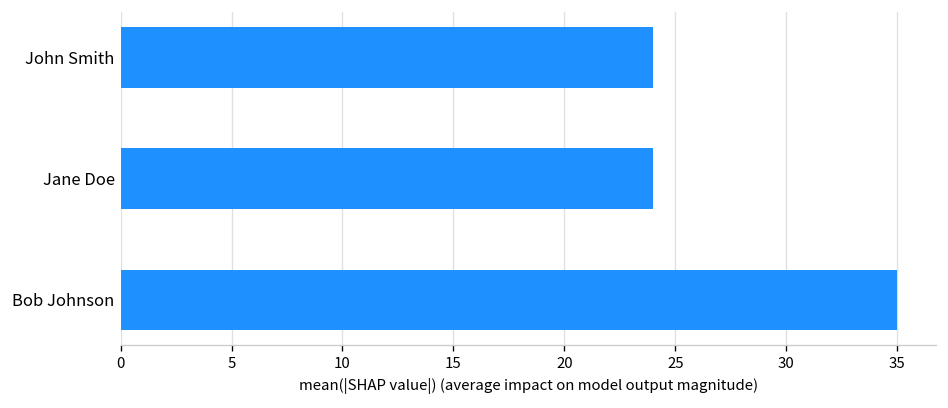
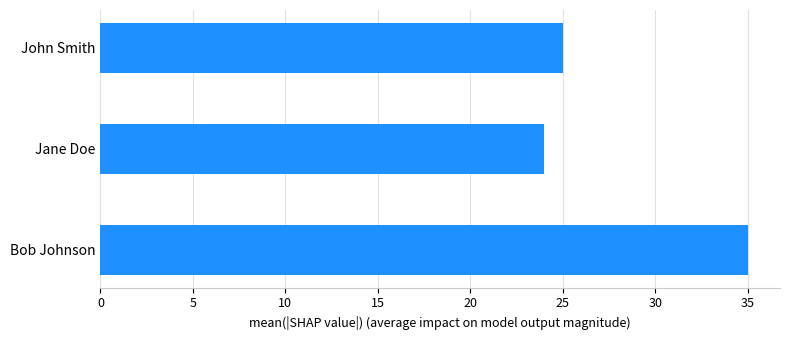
  {
-   "John Smith": 24,
+   "John Smith": 25,
    "Jane Doe": 24,
    "Bob Johnson": 35
  }
